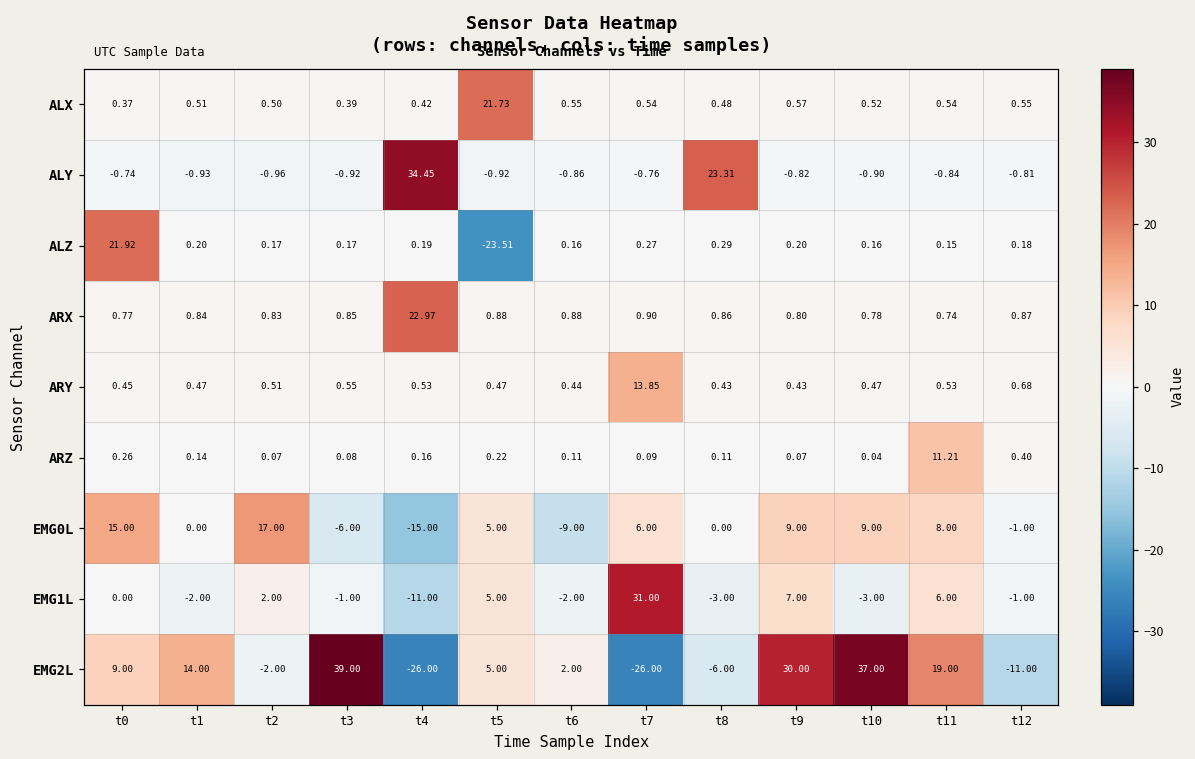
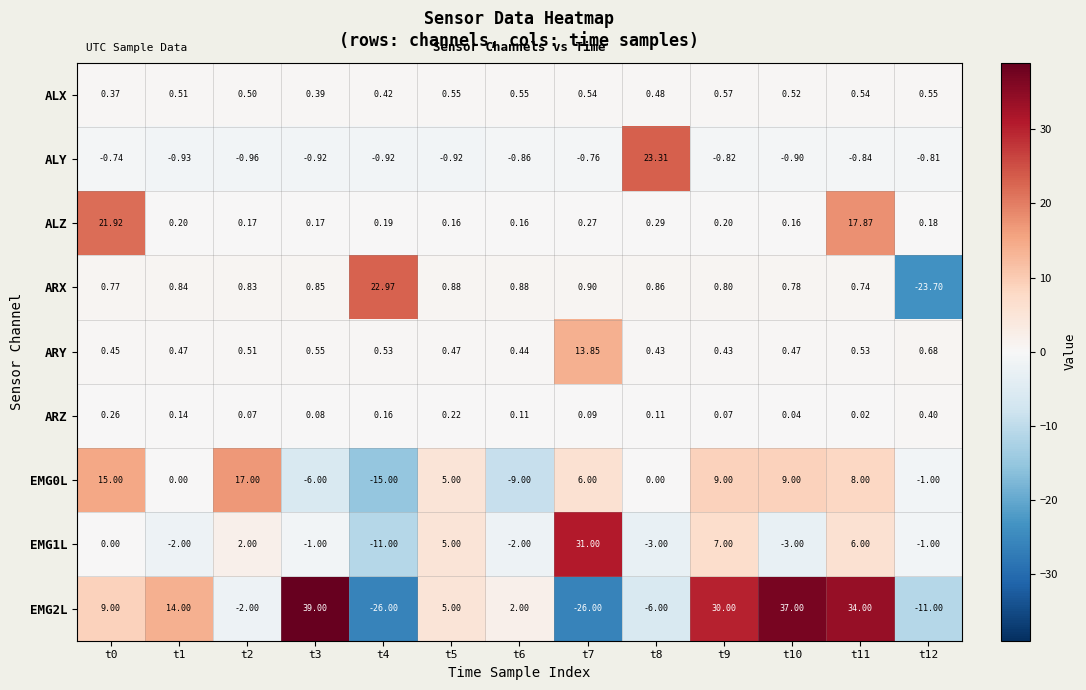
  {
    "ALX": {
      "t0": 0.37,
      "t1": 0.51,
      "t2": 0.50,
      "t3": 0.39,
      "t4": 0.42,
-     "t5": 21.73,
+     "t5": 0.55,
      "t6": 0.55,
      "t7": 0.54,
      "t8": 0.48,
      "t9": 0.57,
      "t10": 0.52,
      "t11": 0.54,
      "t12": 0.55
    },
    "ALY": {
      "t0": -0.74,
      "t1": -0.93,
      "t2": -0.96,
      "t3": -0.92,
-     "t4": 34.45,
+     "t4": -0.92,
      "t5": -0.92,
      "t6": -0.86,
      "t7": -0.76,
      "t8": 23.31,
      "t9": -0.82,
      "t10": -0.90,
      "t11": -0.84,
      "t12": -0.81
    },
    "ALZ": {
      "t0": 21.92,
      "t1": 0.20,
      "t2": 0.17,
      "t3": 0.17,
      "t4": 0.19,
-     "t5": -23.51,
+     "t5": 0.16,
      "t6": 0.16,
      "t7": 0.27,
      "t8": 0.29,
      "t9": 0.20,
      "t10": 0.16,
-     "t11": 0.15,
+     "t11": 17.87,
      "t12": 0.18
    },
    "ARX": {
      "t0": 0.77,
      "t1": 0.84,
      "t2": 0.83,
      "t3": 0.85,
      "t4": 22.97,
      "t5": 0.88,
      "t6": 0.88,
      "t7": 0.90,
      "t8": 0.86,
      "t9": 0.80,
      "t10": 0.78,
      "t11": 0.74,
-     "t12": 0.87
+     "t12": -23.70
    },
    "ARY": {
      "t0": 0.45,
      "t1": 0.47,
      "t2": 0.51,
      "t3": 0.55,
      "t4": 0.53,
      "t5": 0.47,
      "t6": 0.44,
      "t7": 13.85,
      "t8": 0.43,
      "t9": 0.43,
      "t10": 0.47,
      "t11": 0.53,
      "t12": 0.68
    },
    "ARZ": {
      "t0": 0.26,
      "t1": 0.14,
      "t2": 0.07,
      "t3": 0.08,
      "t4": 0.16,
      "t5": 0.22,
      "t6": 0.11,
      "t7": 0.09,
      "t8": 0.11,
      "t9": 0.07,
      "t10": 0.04,
-     "t11": 11.21,
+     "t11": 0.02,
      "t12": 0.40
    },
    "EMG0L": {
      "t0": 15.00,
      "t1": 0.00,
      "t2": 17.00,
      "t3": -6.00,
      "t4": -15.00,
      "t5": 5.00,
      "t6": -9.00,
      "t7": 6.00,
      "t8": 0.00,
      "t9": 9.00,
      "t10": 9.00,
      "t11": 8.00,
      "t12": -1.00
    },
    "EMG1L": {
      "t0": 0.00,
      "t1": -2.00,
      "t2": 2.00,
      "t3": -1.00,
      "t4": -11.00,
      "t5": 5.00,
      "t6": -2.00,
      "t7": 31.00,
      "t8": -3.00,
      "t9": 7.00,
      "t10": -3.00,
      "t11": 6.00,
      "t12": -1.00
    },
    "EMG2L": {
      "t0": 9.00,
      "t1": 14.00,
      "t2": -2.00,
      "t3": 39.00,
      "t4": -26.00,
      "t5": 5.00,
      "t6": 2.00,
      "t7": -26.00,
      "t8": -6.00,
      "t9": 30.00,
      "t10": 37.00,
-     "t11": 19.00,
+     "t11": 34.00,
      "t12": -11.00
    }
  }
